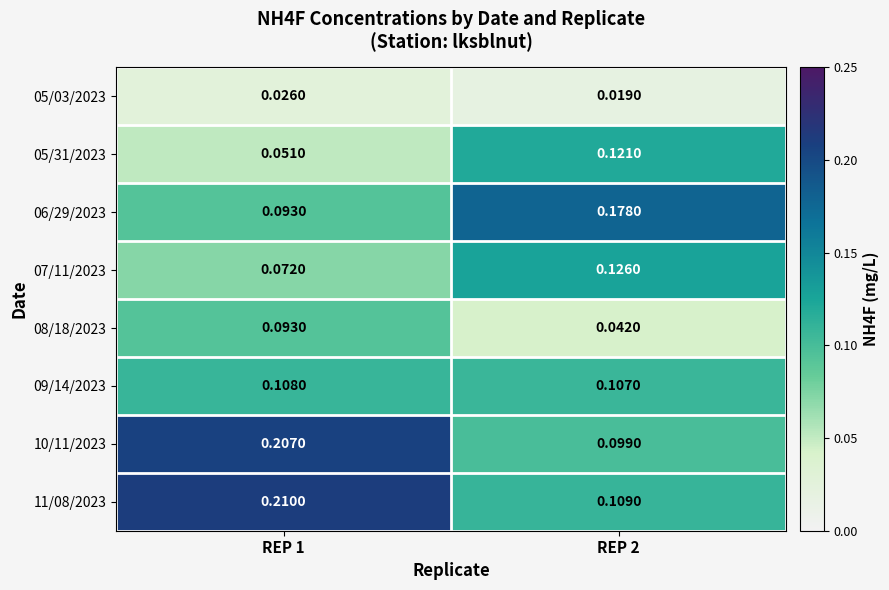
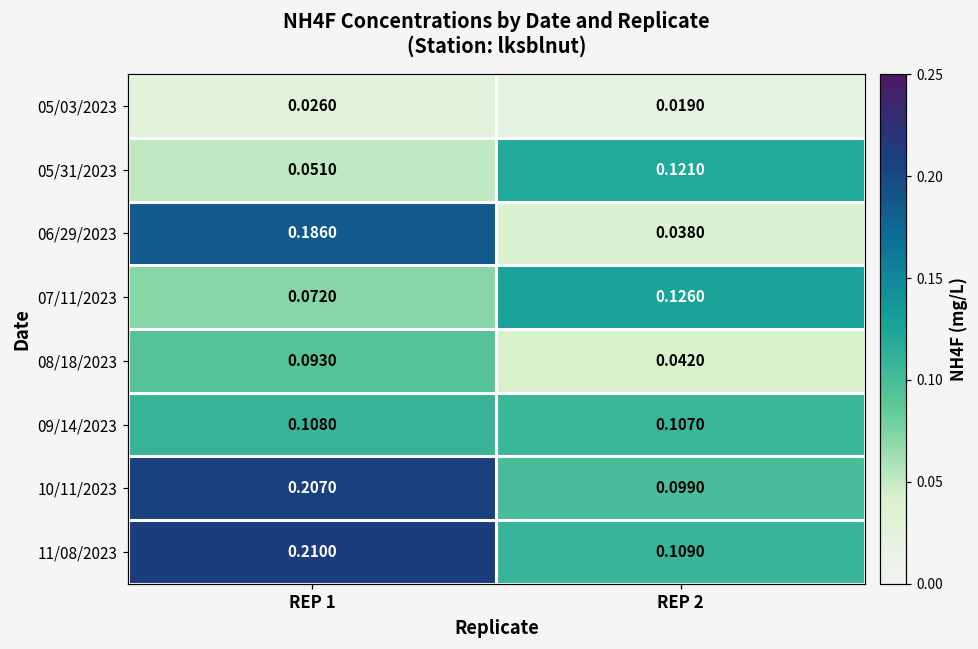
  {
    "05/03/2023": {
      "REP 1": 0.0260,
      "REP 2": 0.0190
    },
    "05/31/2023": {
      "REP 1": 0.0510,
      "REP 2": 0.1210
    },
    "06/29/2023": {
-     "REP 1": 0.0930,
-     "REP 2": 0.1780
+     "REP 1": 0.1860,
+     "REP 2": 0.0380
    },
    "07/11/2023": {
      "REP 1": 0.0720,
      "REP 2": 0.1260
    },
    "08/18/2023": {
      "REP 1": 0.0930,
      "REP 2": 0.0420
    },
    "09/14/2023": {
      "REP 1": 0.1080,
      "REP 2": 0.1070
    },
    "10/11/2023": {
      "REP 1": 0.2070,
      "REP 2": 0.0990
    },
    "11/08/2023": {
      "REP 1": 0.2100,
      "REP 2": 0.1090
    }
  }
